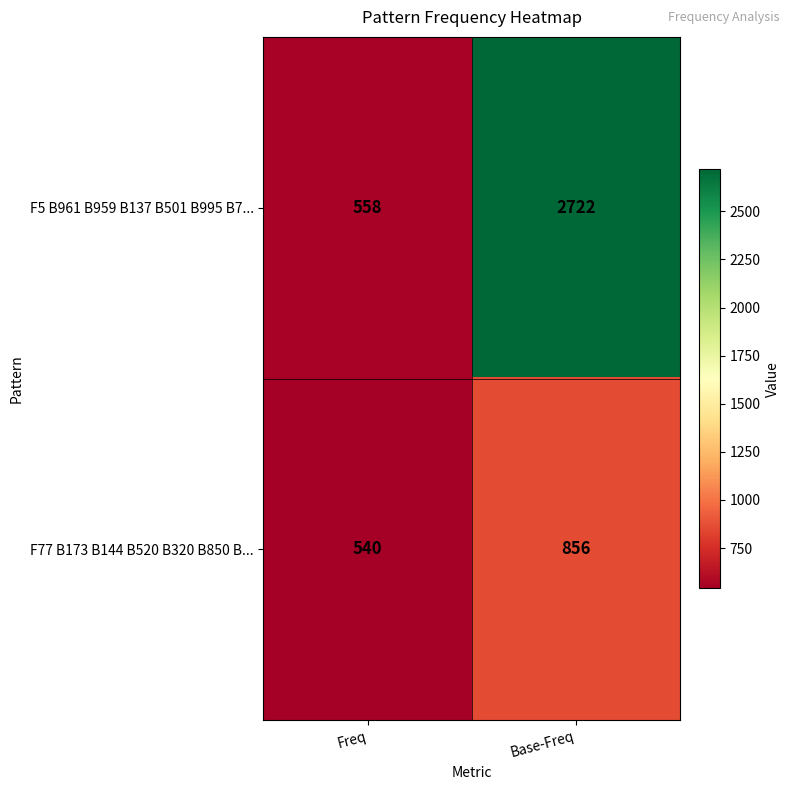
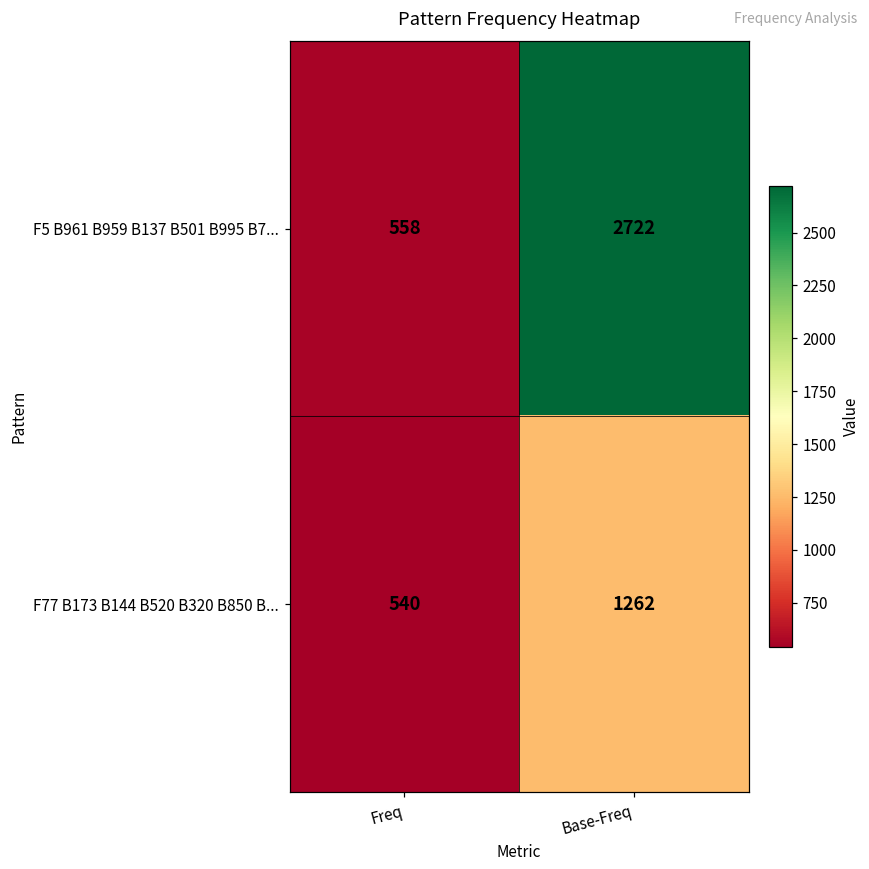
  {
    "F5 B961 B959 B137 B501 B995 B7...": {
      "Freq": 558,
      "Base-Freq": 2722
    },
    "F77 B173 B144 B520 B320 B850 B...": {
      "Freq": 540,
-     "Base-Freq": 856
+     "Base-Freq": 1262
    }
  }
